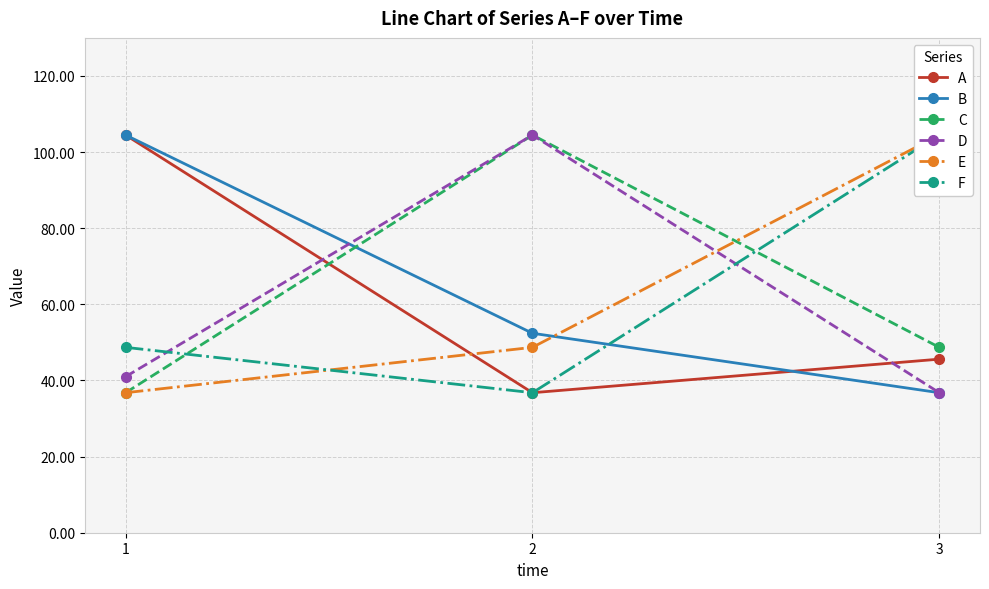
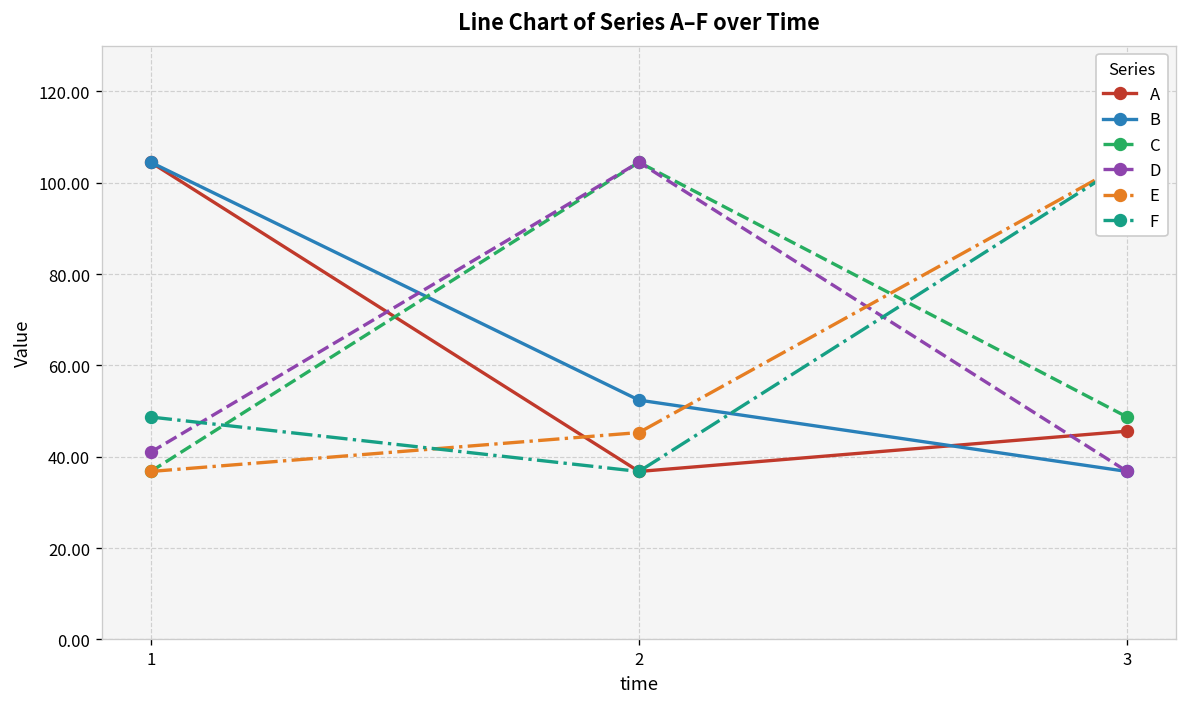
  {
    "A": {
      "3": 46
    },
    "B": {
      "2": 52
    },
    "D": {
      "1": 41
    },
    "E": {
-     "2": 49
+     "2": 45
    }
  }
